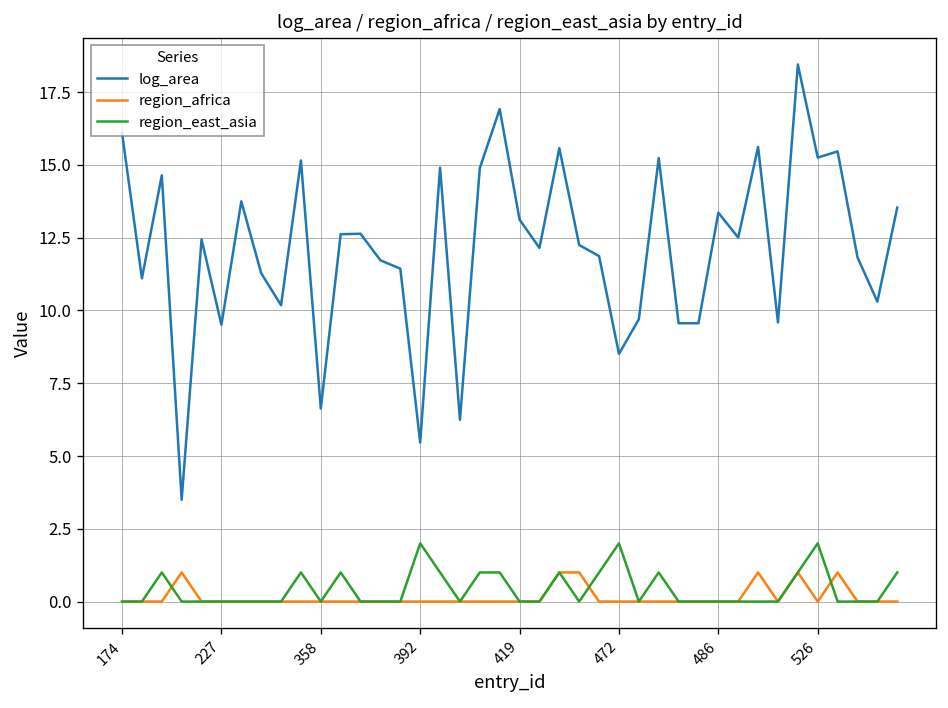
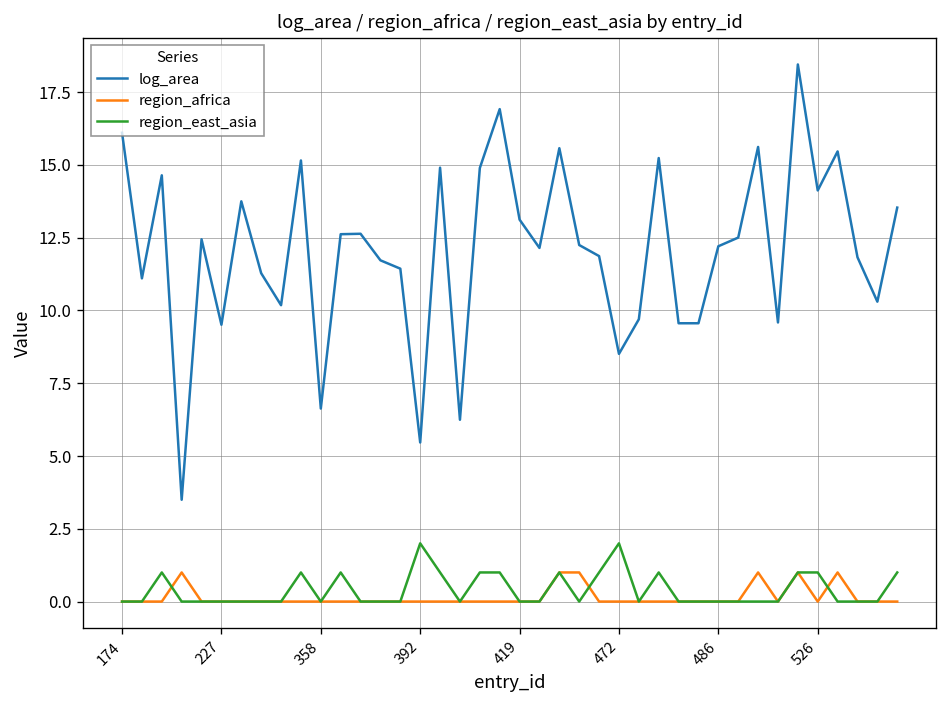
  {
    "log_area": {
      "227": 9.5,
      "358": 6.6,
      "392": 5.5,
      "419": 13.1,
      "472": 8.5,
-     "486": 13.4,
-     "526": 15.3
+     "486": 12.2,
+     "526": 14.1
    },
    "region_africa": {
      "392": 0.0,
      "472": 0.0,
      "526": 0.0
    },
    "region_east_asia": {
      "392": 2,
      "472": 2,
-     "526": 2
+     "526": 1
    }
  }
